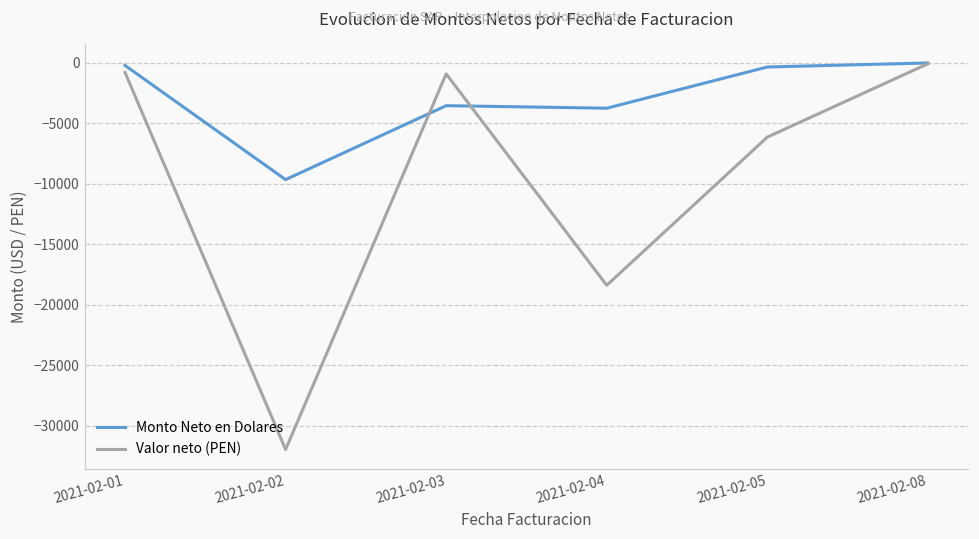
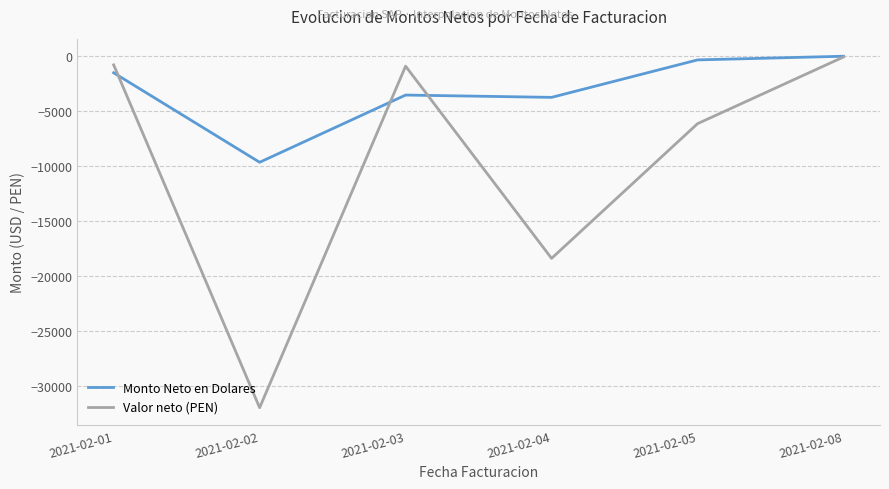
  {
    "Monto Neto en Dolares": {
-     "2021-02-01": -200,
+     "2021-02-01": -1500,
      "2021-02-02": -9700,
      "2021-02-03": -3600,
      "2021-02-04": -3800,
      "2021-02-05": -400
    },
    "Valor neto (PEN)": {
      "2021-02-01": -800,
      "2021-02-02": -32000,
      "2021-02-03": -900,
      "2021-02-04": -18400,
      "2021-02-05": -6200
    }
  }
